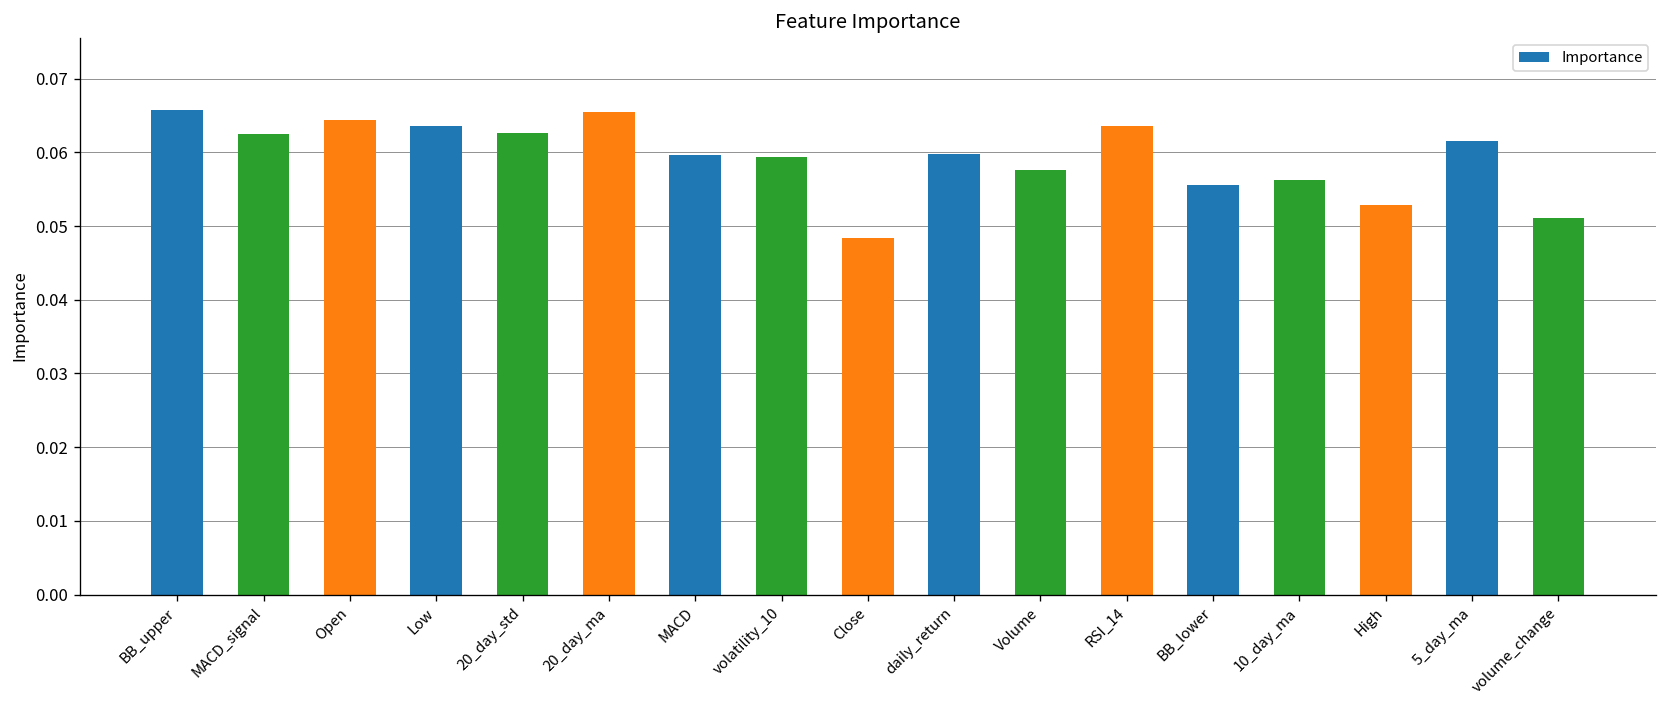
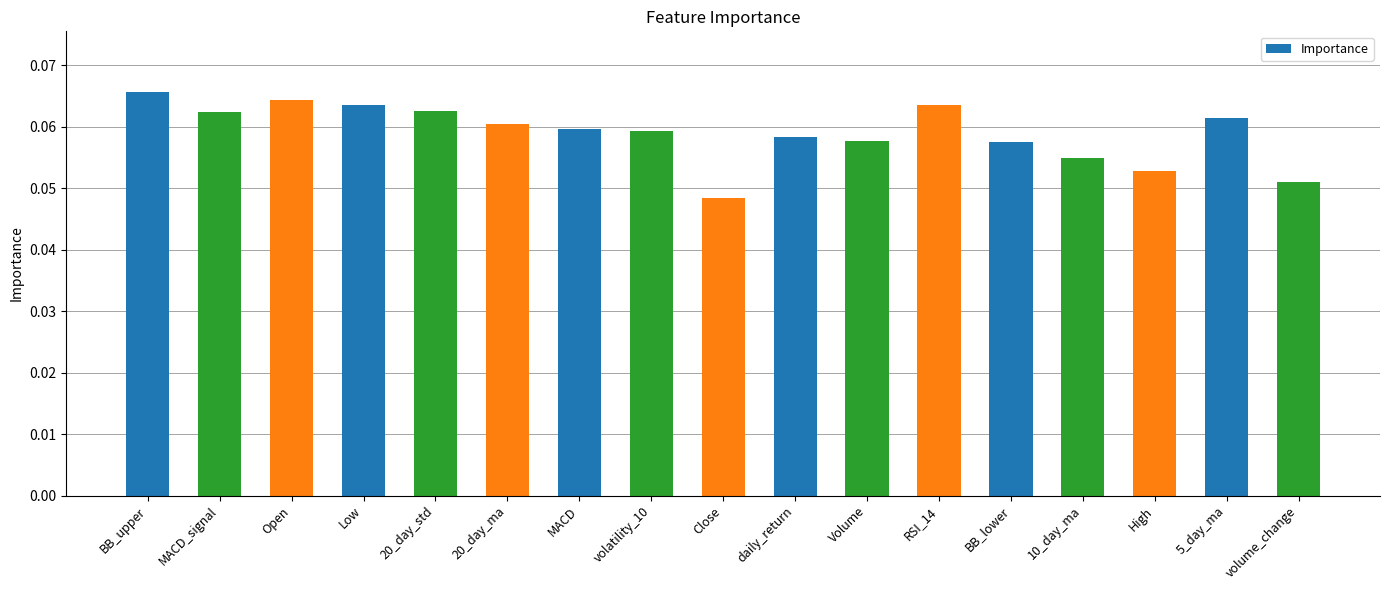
  {
    "BB_upper": 0.066,
    "MACD_signal": 0.062,
    "Open": 0.064,
    "Low": 0.064,
    "20_day_std": 0.063,
-   "20_day_ma": 0.065,
+   "20_day_ma": 0.060,
    "MACD": 0.060,
    "volatility_10": 0.059,
    "Close": 0.048,
-   "daily_return": 0.060,
+   "daily_return": 0.058,
    "Volume": 0.058,
    "RSI_14": 0.064,
-   "BB_lower": 0.056,
-   "10_day_ma": 0.056,
+   "BB_lower": 0.058,
+   "10_day_ma": 0.055,
    "High": 0.053,
    "5_day_ma": 0.062,
    "volume_change": 0.051
  }
